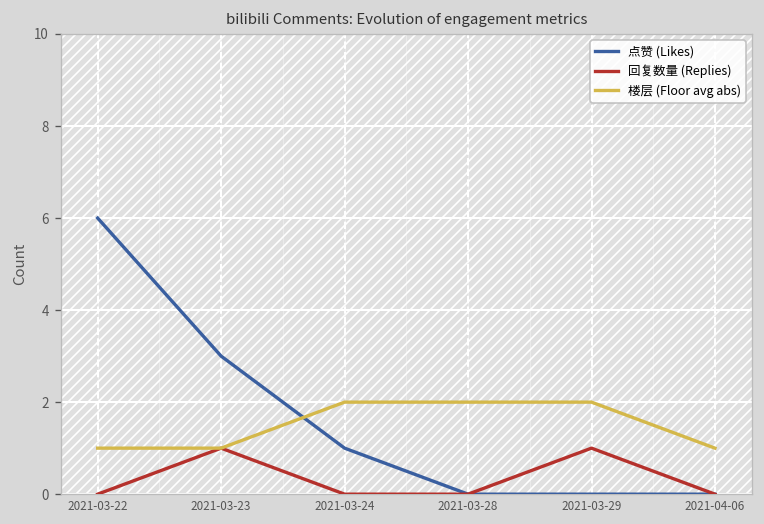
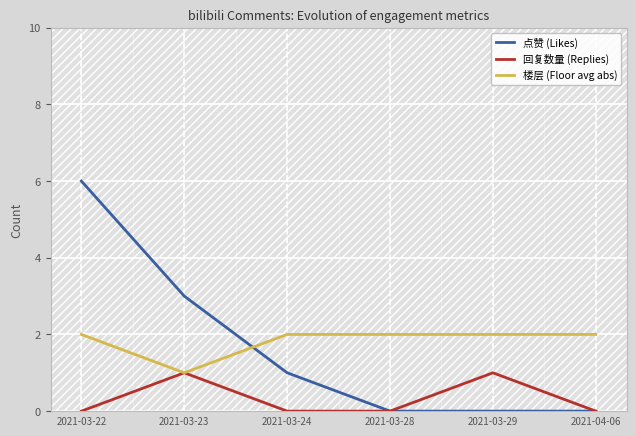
  {
    "回复数量 (Replies)": {
      "2021-03-22": 0,
      "2021-03-24": 0,
      "2021-03-29": 1
    },
    "楼层 (Floor avg abs)": {
-     "2021-03-22": 1,
+     "2021-03-22": 2,
      "2021-03-24": 2,
      "2021-03-28": 2,
      "2021-03-29": 2,
-     "2021-04-06": 1
+     "2021-04-06": 2
    }
  }
